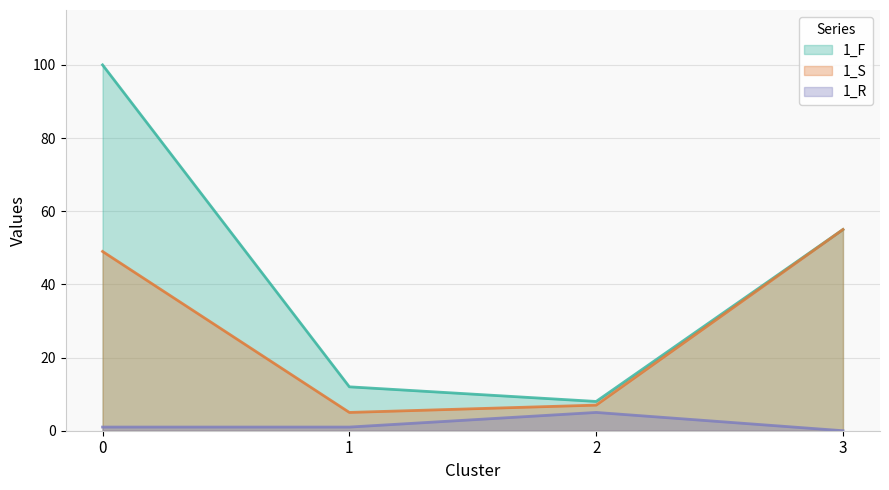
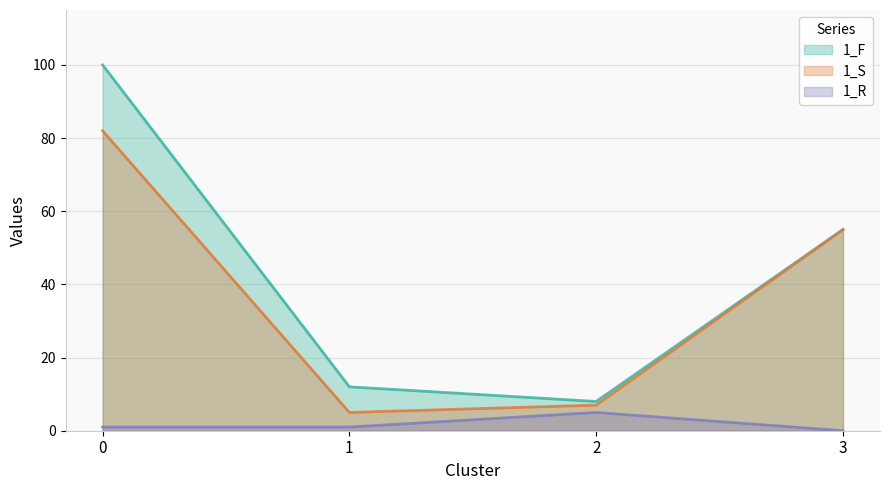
  {
    "1_S": {
-     "0": 49,
+     "0": 82,
      "1": 5,
      "2": 7
    }
  }
